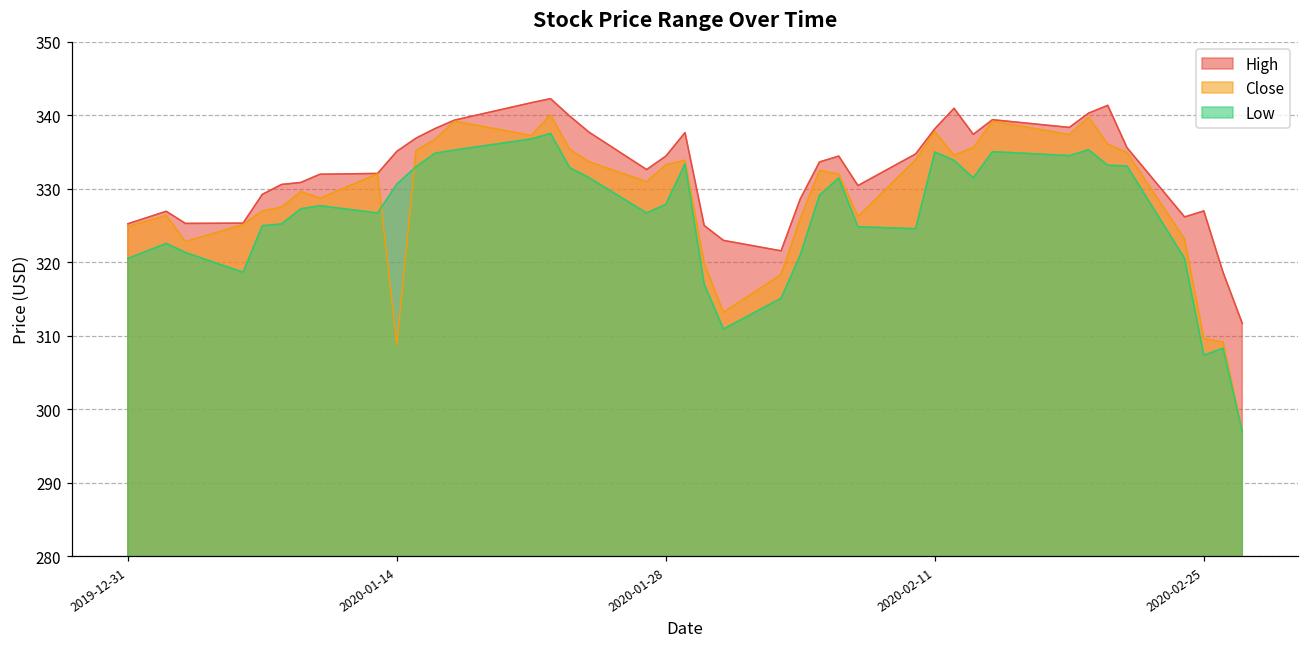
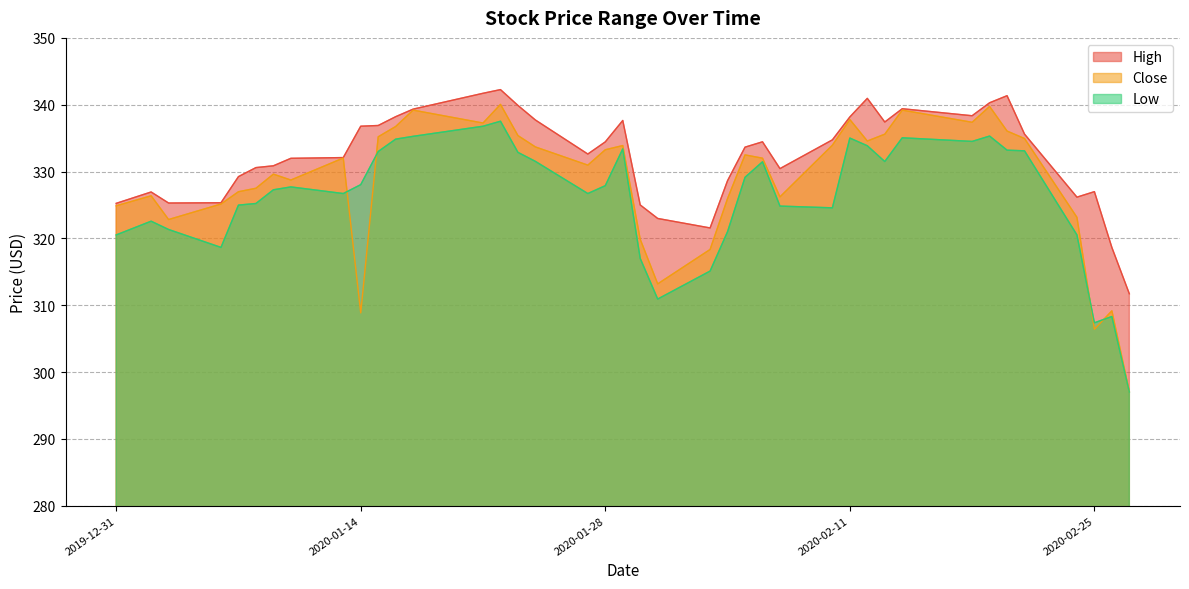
  {
    "High": {
-     "2020-01-14": 335,
+     "2020-01-14": 337,
      "2020-01-28": 334,
      "2020-02-11": 338,
      "2020-02-25": 327
    },
    "Close": {
      "2020-01-14": 309,
      "2020-01-28": 333,
      "2020-02-11": 338,
-     "2020-02-25": 310
+     "2020-02-25": 306
    },
    "Low": {
      "2019-12-31": 321,
-     "2020-01-14": 331,
+     "2020-01-14": 328,
      "2020-01-28": 328,
      "2020-02-11": 335,
      "2020-02-25": 307
    }
  }
